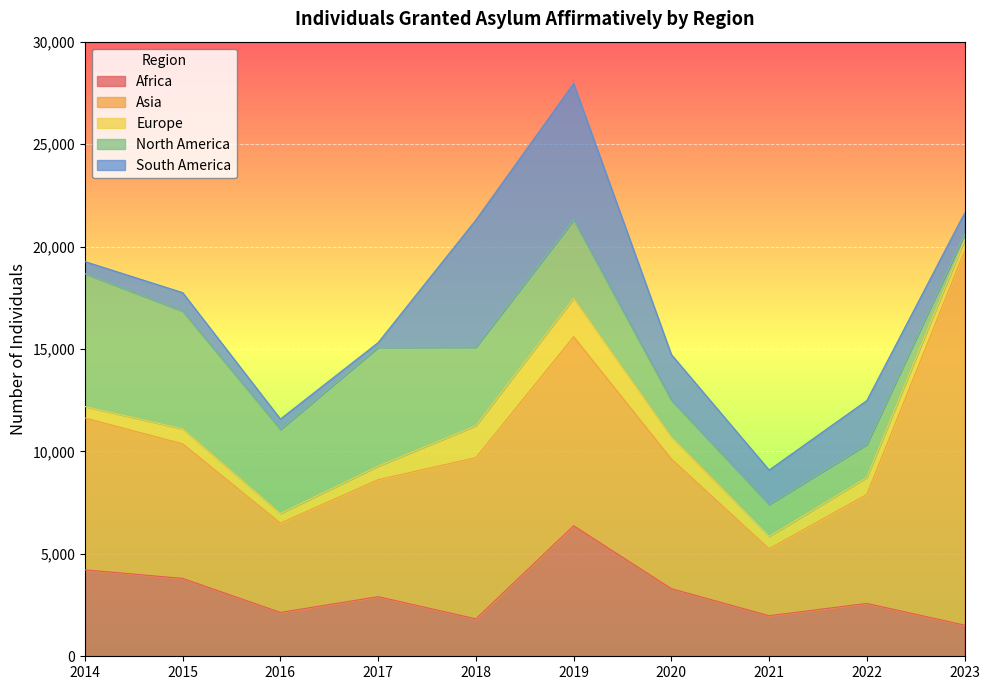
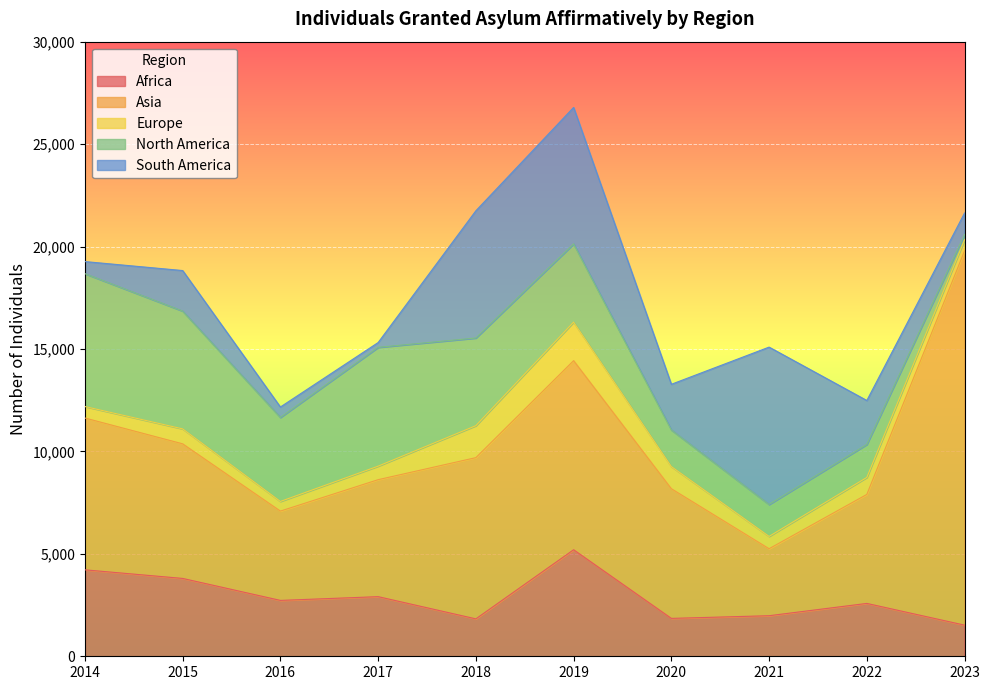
  {
    "Africa": {
      "2014": "4,200",
      "2015": "3,800",
-     "2016": "2,100",
+     "2016": "2,700",
      "2017": "2,900",
      "2018": "1,800",
-     "2019": "6,400",
-     "2020": "3,300",
+     "2019": "5,200",
+     "2020": "1,800",
      "2021": "2,000",
      "2022": "2,600",
      "2023": "1,500"
    },
    "North America": {
      "2014": "6,500",
      "2015": "5,800",
      "2016": "4,100",
      "2017": "5,800",
-     "2018": "3,800",
+     "2018": "4,300",
      "2019": "3,800",
      "2020": "1,800",
      "2021": "1,600",
      "2022": "1,600",
      "2023": "300"
    },
    "South America": {
      "2014": "600",
-     "2015": "900",
+     "2015": "2,000",
      "2016": "500",
      "2017": "200",
      "2018": "6,200",
      "2019": "6,700",
      "2020": "2,200",
-     "2021": "1,700",
+     "2021": "7,700",
      "2022": "2,100",
      "2023": "1,100"
    }
  }
